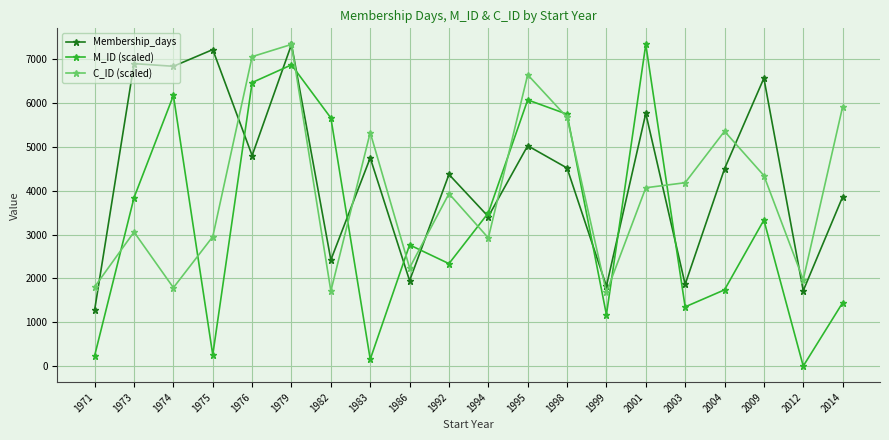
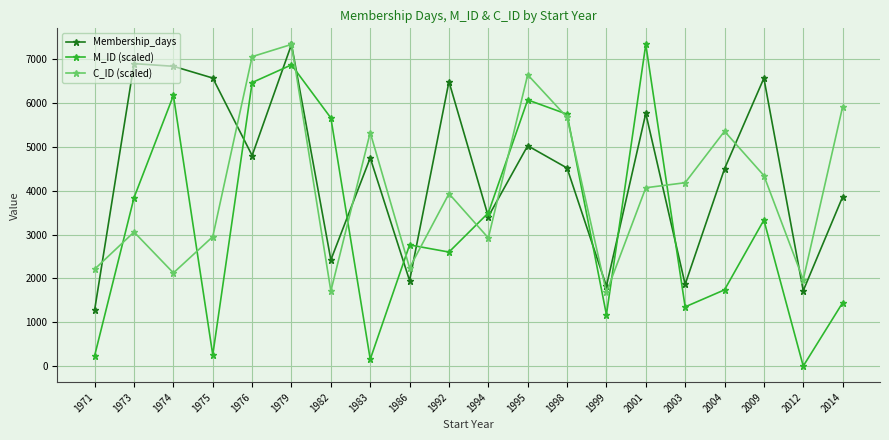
  {
    "Membership_days": {
      "1971": 1300,
-     "1975": 7200,
+     "1975": 6600,
      "1976": 4800,
      "1982": 2400,
      "1983": 4700,
      "1986": 2000,
-     "1992": 4400,
+     "1992": 6500,
      "1994": 3400,
      "1995": 5000,
      "1998": 4500,
      "1999": 1800,
      "2001": 5800,
      "2003": 1900,
      "2004": 4500,
      "2009": 6600,
      "2012": 1700,
      "2014": 3900
    },
    "M_ID (scaled)": {
      "1971": 200,
      "1973": 3800,
      "1974": 6200,
      "1975": 300,
      "1976": 6500,
      "1979": 6900,
      "1982": 5700,
      "1983": 200,
      "1986": 2800,
-     "1992": 2300,
+     "1992": 2600,
      "1994": 3500,
      "1995": 6100,
      "1998": 5700,
      "1999": 1200,
      "2001": 7300,
      "2003": 1400,
      "2004": 1700,
      "2009": 3300,
      "2012": 0,
      "2014": 1400
    },
    "C_ID (scaled)": {
-     "1971": 1800,
+     "1971": 2200,
      "1973": 3100,
-     "1974": 1800,
+     "1974": 2100,
      "1975": 3000,
      "1976": 7100,
      "1982": 1700,
      "1983": 5300,
      "1986": 2200,
      "1992": 3900,
      "1994": 2900,
      "1995": 6600,
      "1998": 5700,
      "1999": 1700,
      "2001": 4100,
      "2003": 4200,
      "2004": 5400,
      "2009": 4300,
      "2012": 2000,
      "2014": 5900
    }
  }
